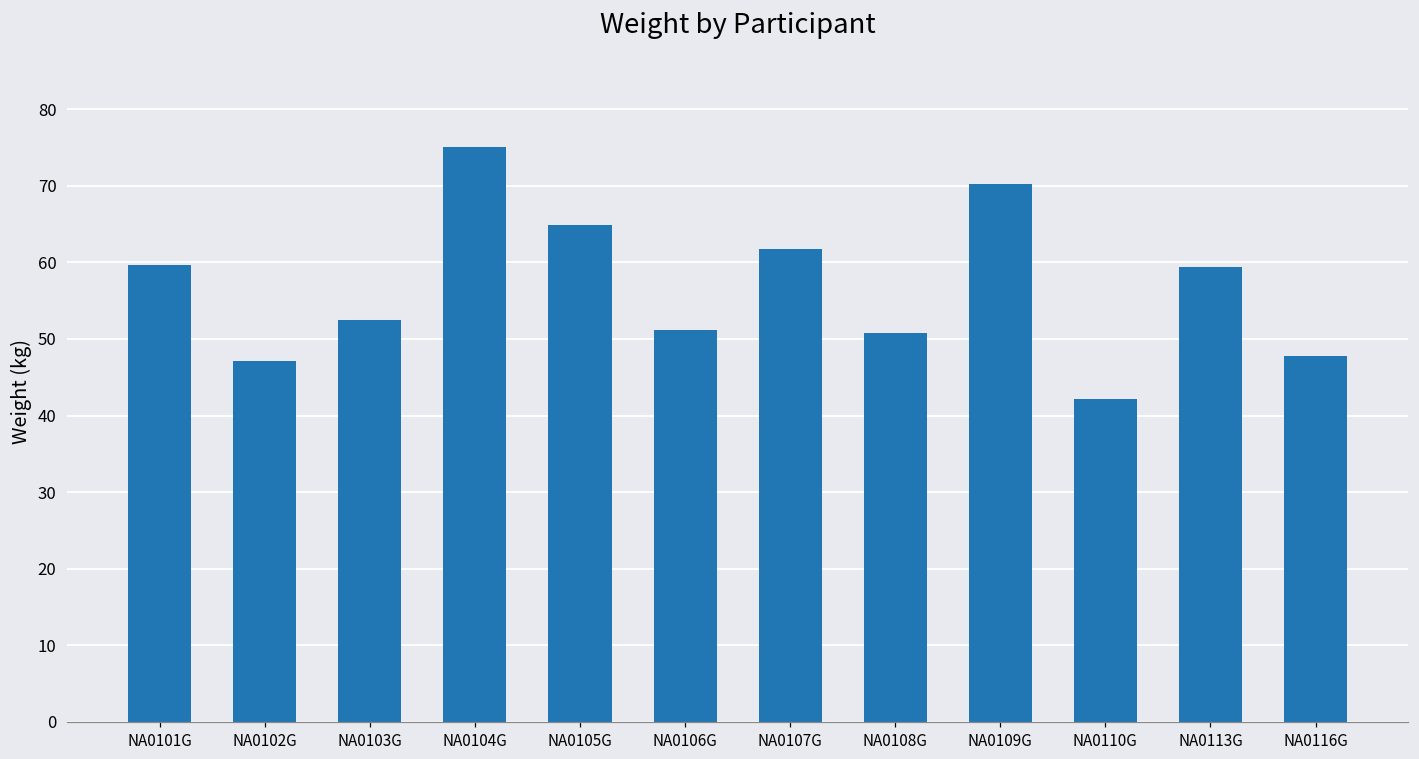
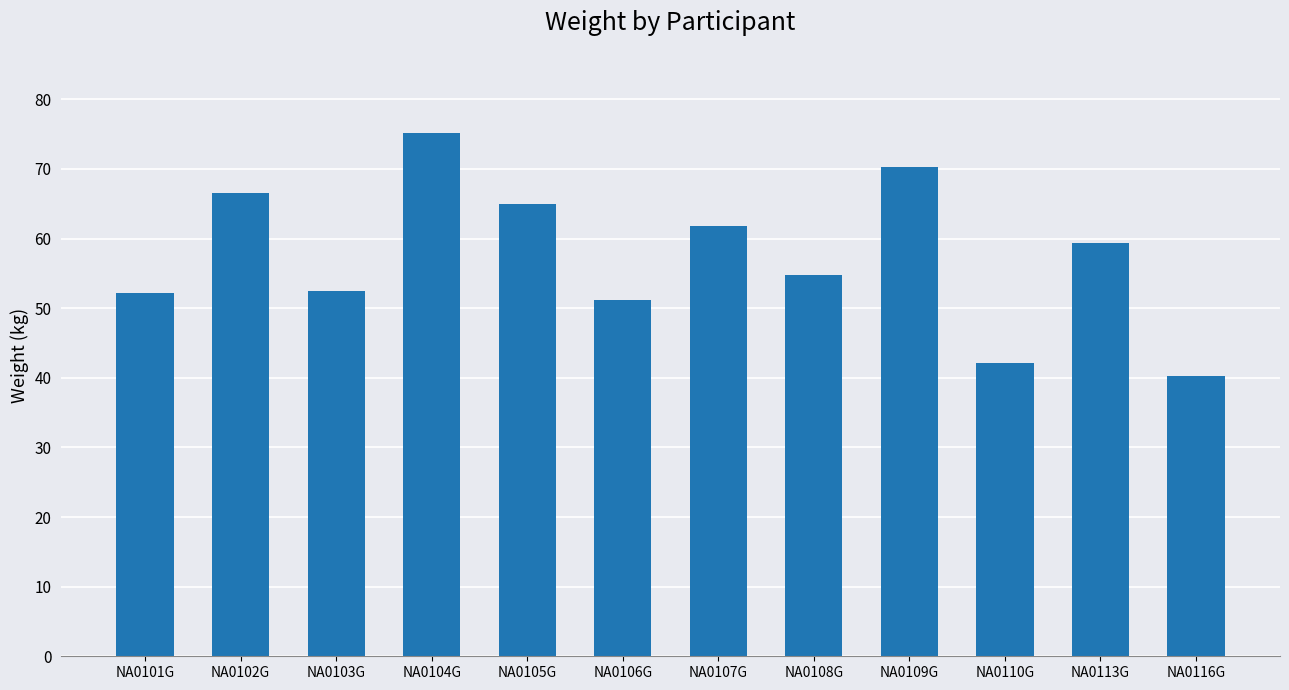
  {
-   "NA0101G": 60,
-   "NA0102G": 47,
+   "NA0101G": 52,
+   "NA0102G": 67,
    "NA0103G": 53,
    "NA0104G": 75,
    "NA0105G": 65,
    "NA0106G": 51,
    "NA0107G": 62,
-   "NA0108G": 51,
+   "NA0108G": 55,
    "NA0109G": 70,
    "NA0110G": 42,
    "NA0113G": 59,
-   "NA0116G": 48
+   "NA0116G": 40
  }
